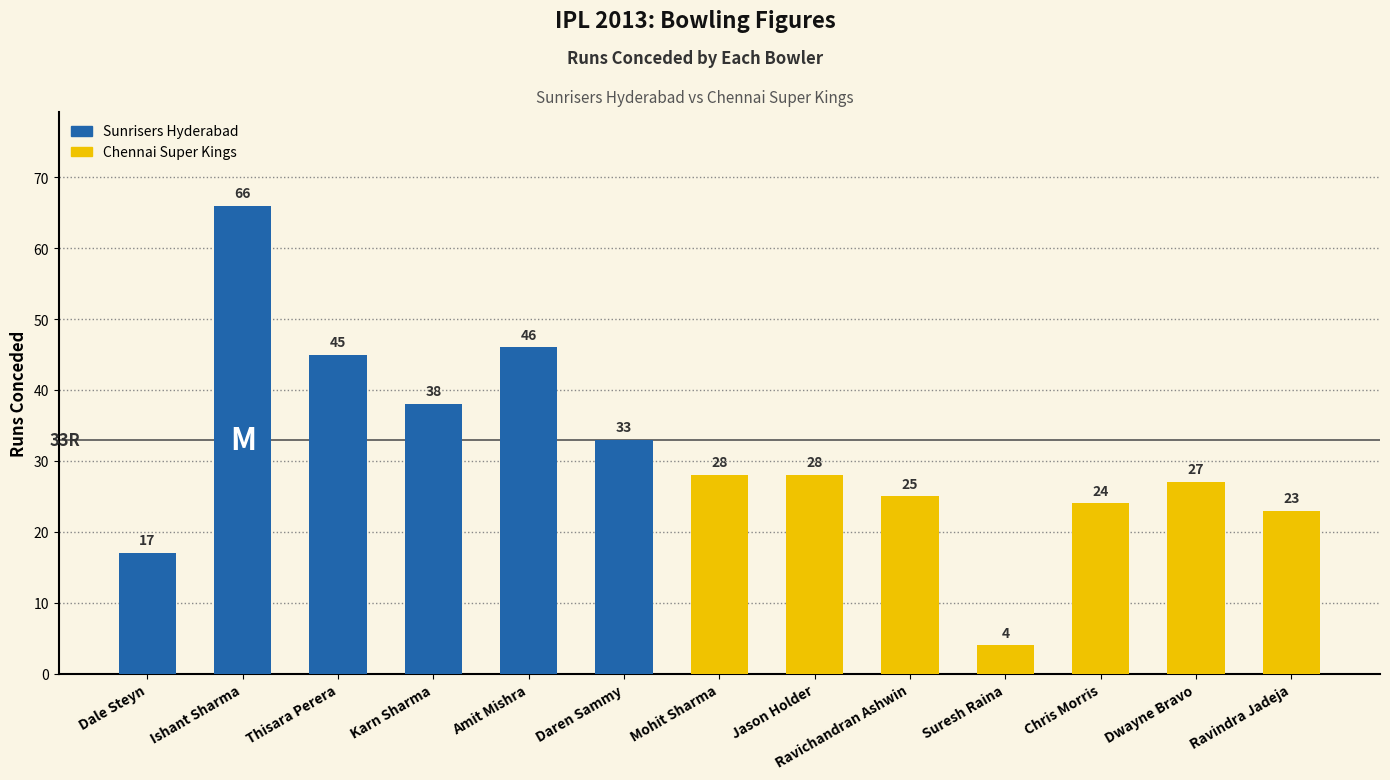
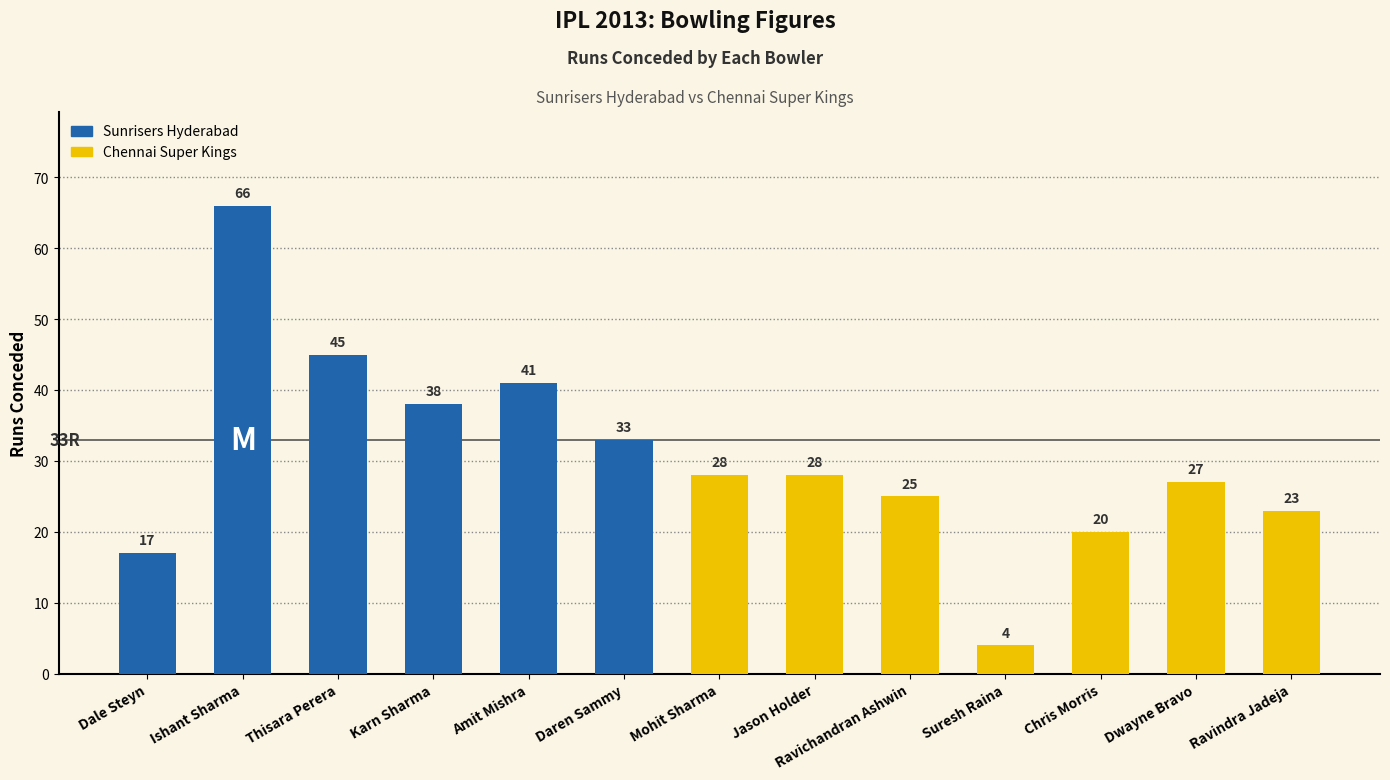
  {
    "Dale Steyn": 17,
    "Ishant Sharma": 66,
    "Thisara Perera": 45,
    "Karn Sharma": 38,
-   "Amit Mishra": 46,
+   "Amit Mishra": 41,
    "Daren Sammy": 33,
    "Mohit Sharma": 28,
    "Jason Holder": 28,
    "Ravichandran Ashwin": 25,
    "Suresh Raina": 4,
-   "Chris Morris": 24,
+   "Chris Morris": 20,
    "Dwayne Bravo": 27,
    "Ravindra Jadeja": 23
  }
